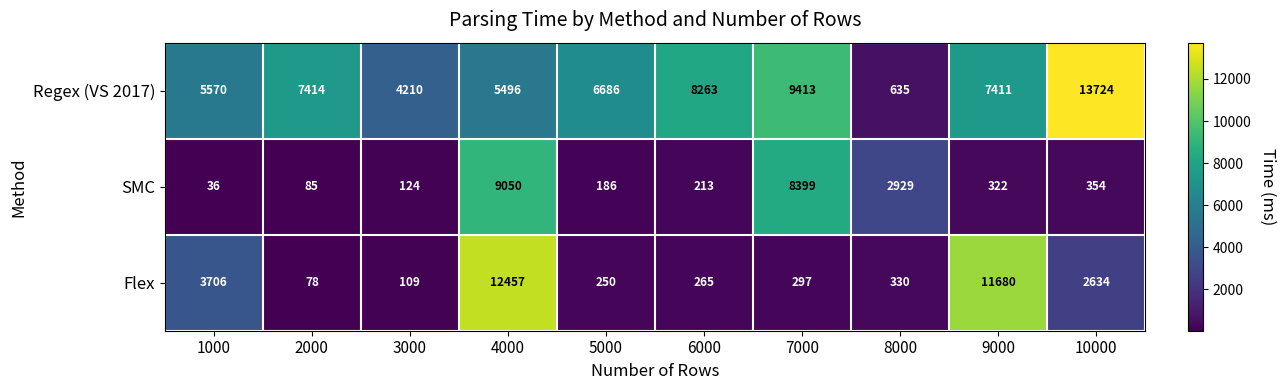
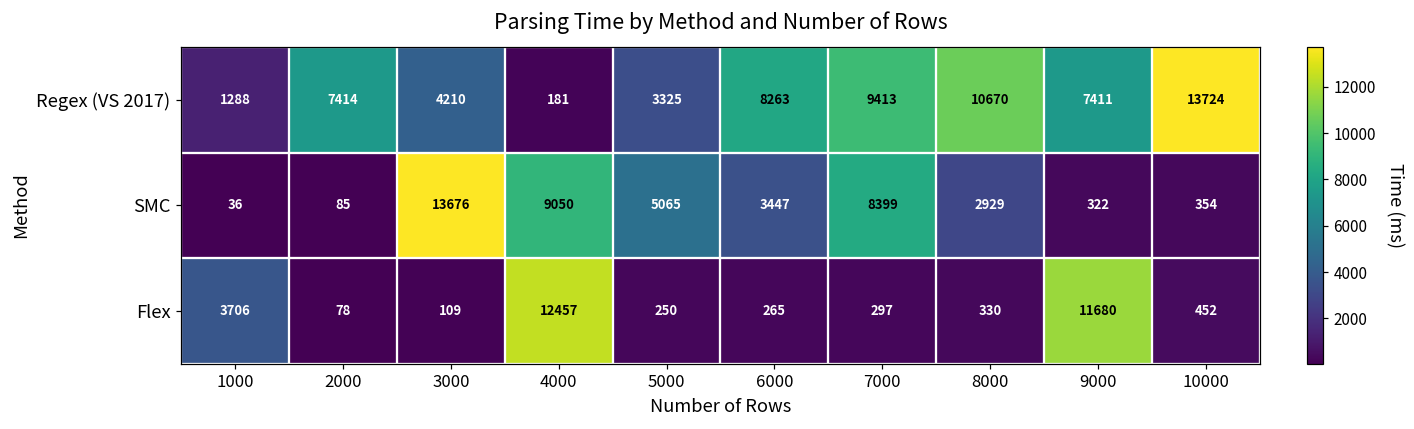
  {
    "Regex (VS 2017)": {
-     "1000": 5570,
+     "1000": 1288,
      "2000": 7414,
      "3000": 4210,
-     "4000": 5496,
-     "5000": 6686,
+     "4000": 181,
+     "5000": 3325,
      "6000": 8263,
      "7000": 9413,
-     "8000": 635,
+     "8000": 10670,
      "9000": 7411,
      "10000": 13724
    },
    "SMC": {
      "1000": 36,
      "2000": 85,
-     "3000": 124,
+     "3000": 13676,
      "4000": 9050,
-     "5000": 186,
-     "6000": 213,
+     "5000": 5065,
+     "6000": 3447,
      "7000": 8399,
      "8000": 2929,
      "9000": 322,
      "10000": 354
    },
    "Flex": {
      "1000": 3706,
      "2000": 78,
      "3000": 109,
      "4000": 12457,
      "5000": 250,
      "6000": 265,
      "7000": 297,
      "8000": 330,
      "9000": 11680,
-     "10000": 2634
+     "10000": 452
    }
  }
